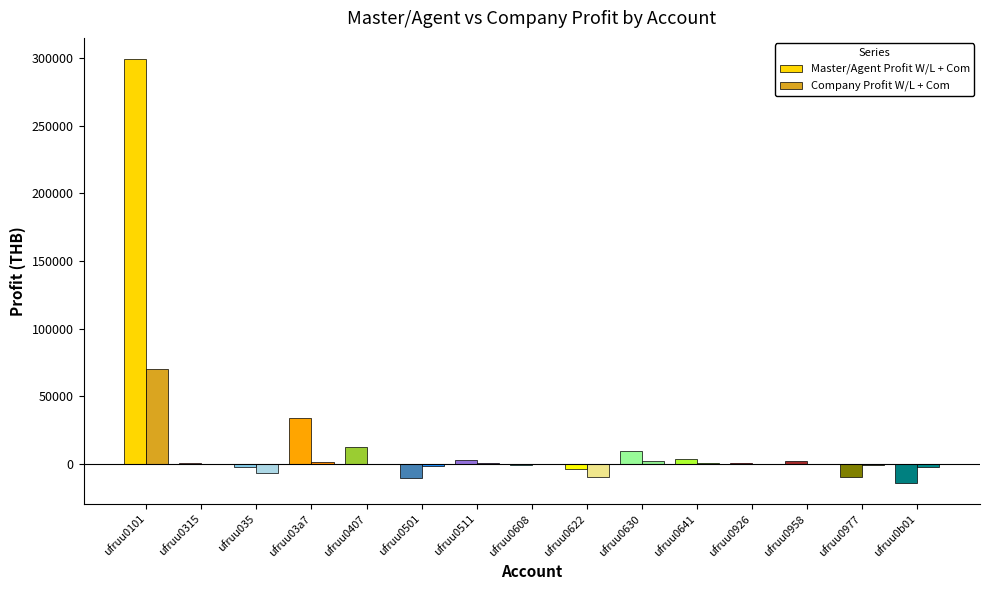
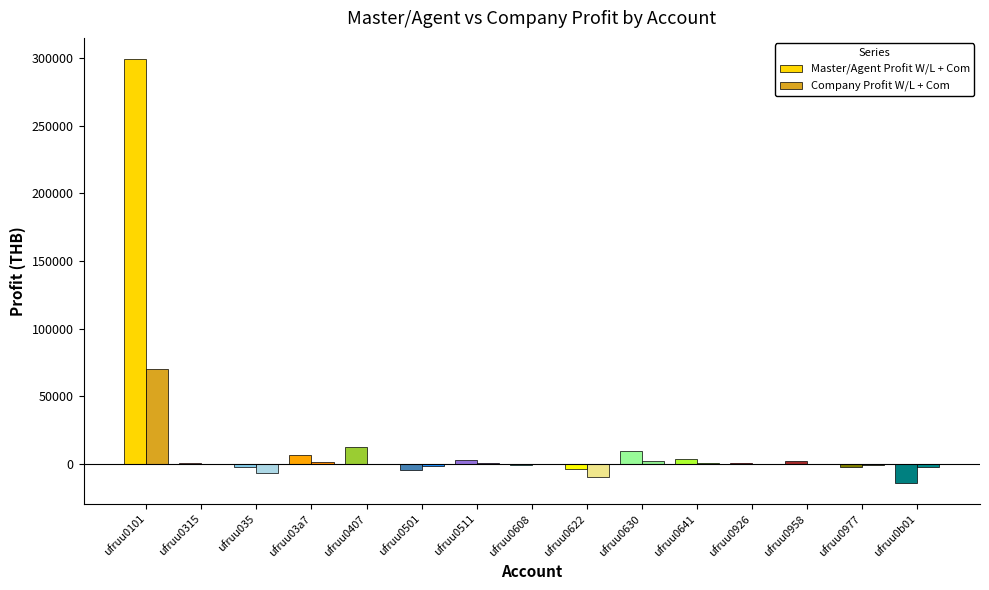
  {
    "Master/Agent Profit W/L + Com": {
      "ufruu0101": 299000,
      "ufruu035": -2000,
-     "ufruu03a7": 34000,
+     "ufruu03a7": 6000,
      "ufruu0407": 13000,
-     "ufruu0501": -11000,
+     "ufruu0501": -4000,
      "ufruu0511": 3000,
      "ufruu0622": -4000,
      "ufruu0630": 10000,
      "ufruu0641": 4000,
      "ufruu0958": 3000,
-     "ufruu0977": -9000,
+     "ufruu0977": -2000,
      "ufruu0b01": -14000
    },
    "Company Profit W/L + Com": {
      "ufruu0101": 70000,
      "ufruu035": -7000,
      "ufruu0622": -9000,
      "ufruu0630": 2000,
      "ufruu0b01": -2000
    }
  }
